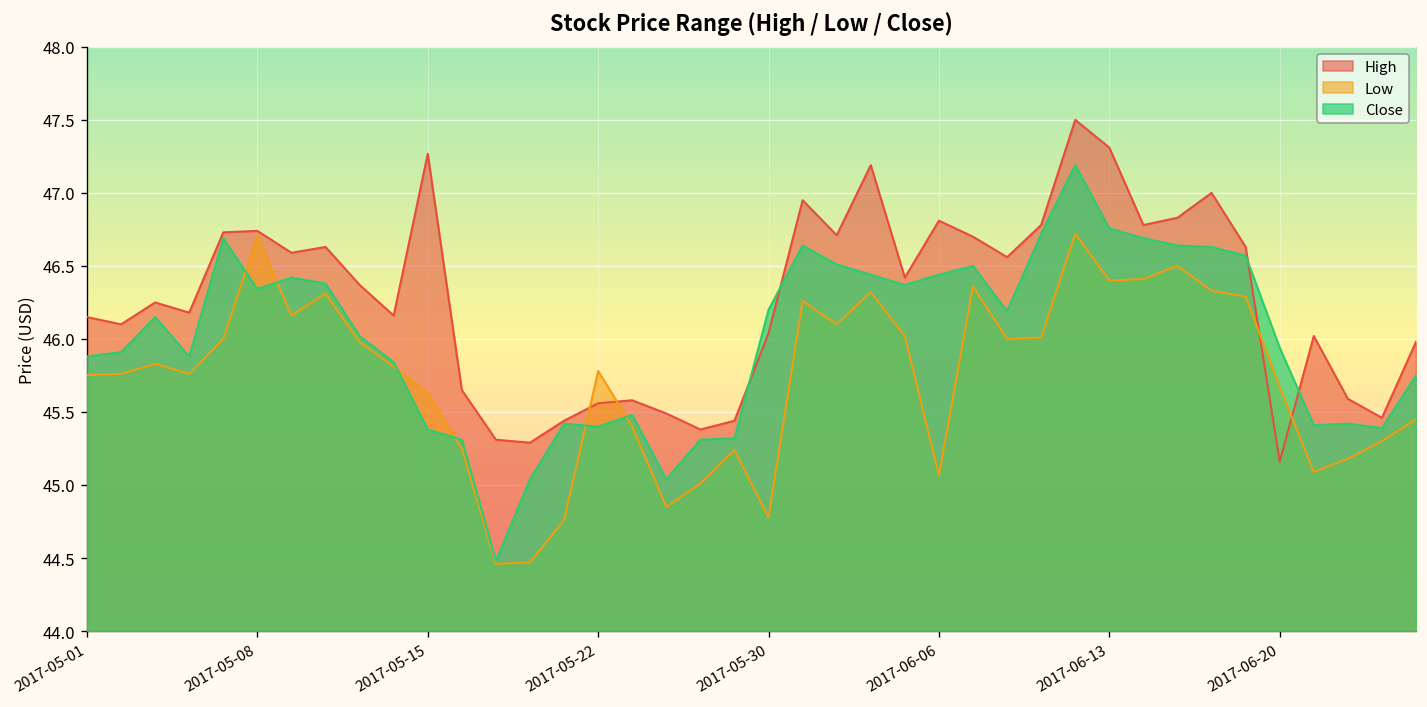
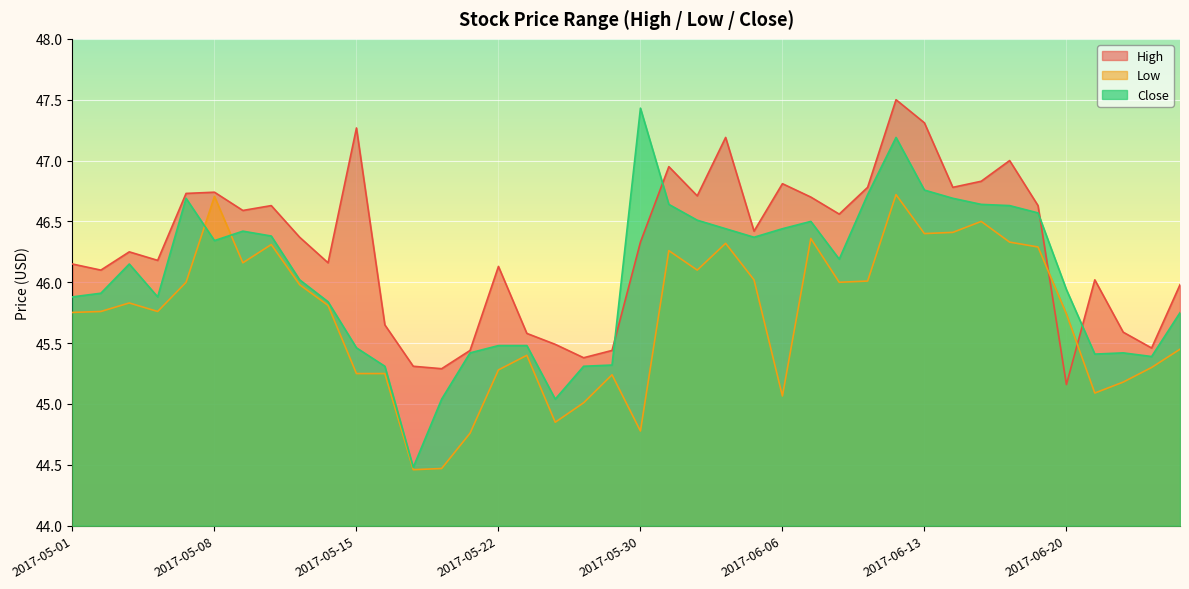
  {
    "High": {
      "2017-05-01": 46.15,
      "2017-05-08": 46.74,
      "2017-05-15": 47.27,
-     "2017-05-22": 45.56,
-     "2017-05-30": 46.04,
+     "2017-05-22": 46.13,
+     "2017-05-30": 46.33,
      "2017-06-06": 46.81,
      "2017-06-13": 47.31,
      "2017-06-20": 45.16
    },
    "Low": {
      "2017-05-01": 45.75,
      "2017-05-08": 46.71,
-     "2017-05-15": 45.63,
-     "2017-05-22": 45.78,
+     "2017-05-15": 45.25,
+     "2017-05-22": 45.28,
      "2017-05-30": 44.78,
      "2017-06-06": 45.07,
      "2017-06-13": 46.40,
-     "2017-06-20": 45.67
+     "2017-06-20": 45.74
    },
    "Close": {
      "2017-05-01": 45.88,
      "2017-05-08": 46.34,
-     "2017-05-15": 45.38,
-     "2017-05-22": 45.40,
-     "2017-05-30": 46.20,
+     "2017-05-15": 45.46,
+     "2017-05-22": 45.48,
+     "2017-05-30": 47.43,
      "2017-06-06": 46.44,
      "2017-06-13": 46.76,
      "2017-06-20": 45.94
    }
  }
